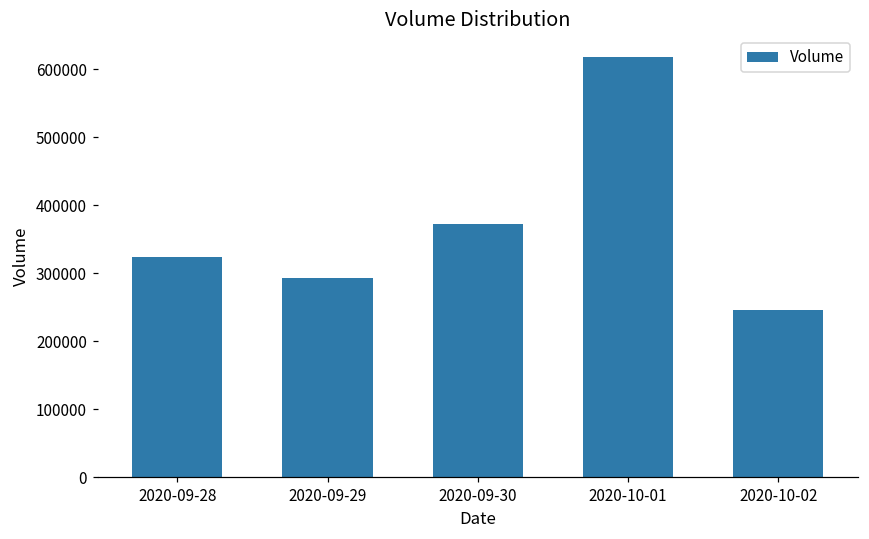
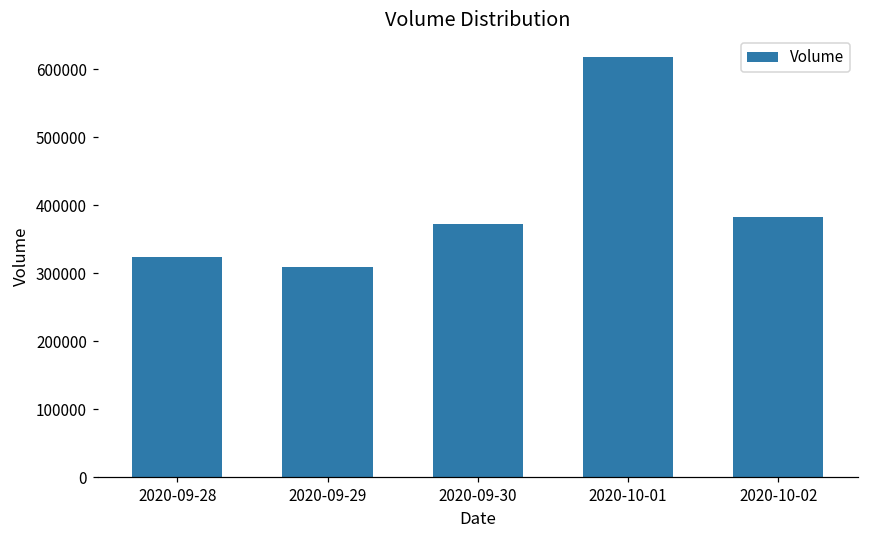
  {
    "2020-09-28": 320000,
-   "2020-09-29": 290000,
+   "2020-09-29": 310000,
    "2020-09-30": 370000,
    "2020-10-01": 620000,
-   "2020-10-02": 250000
+   "2020-10-02": 380000
  }
